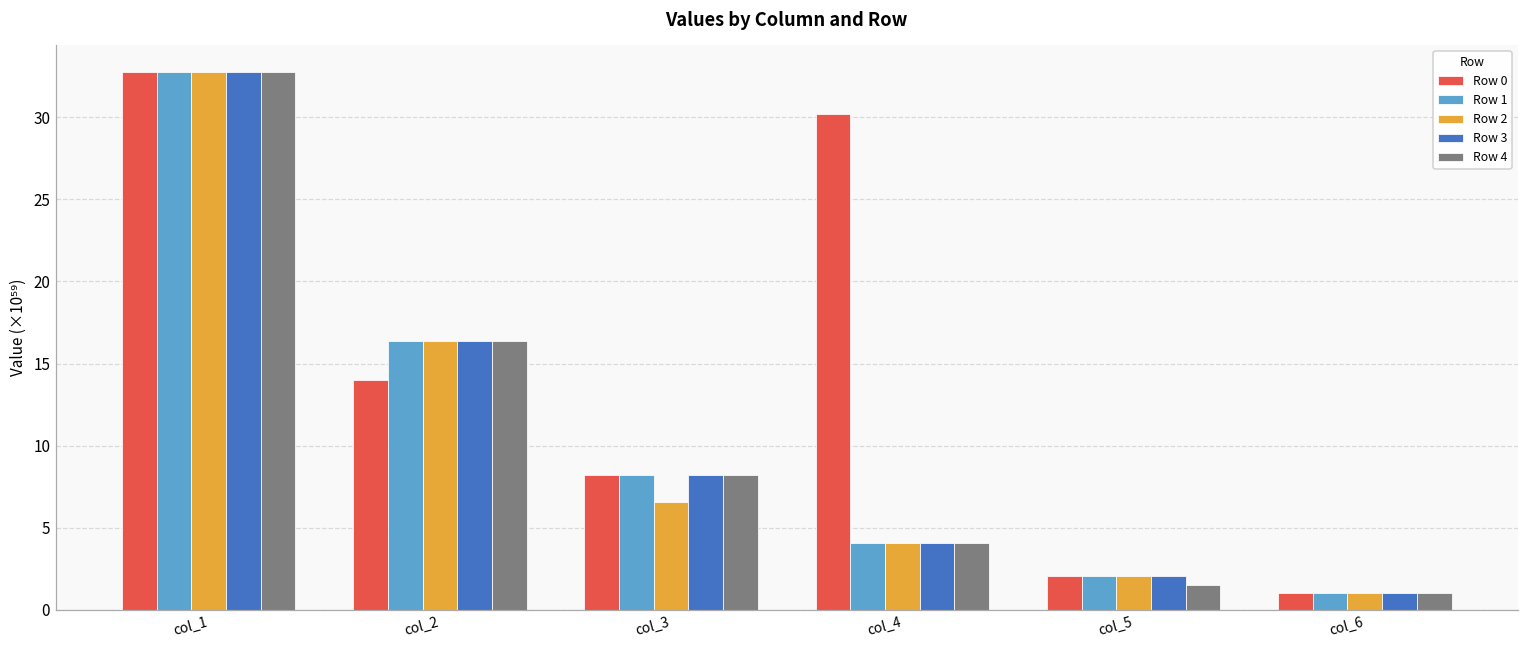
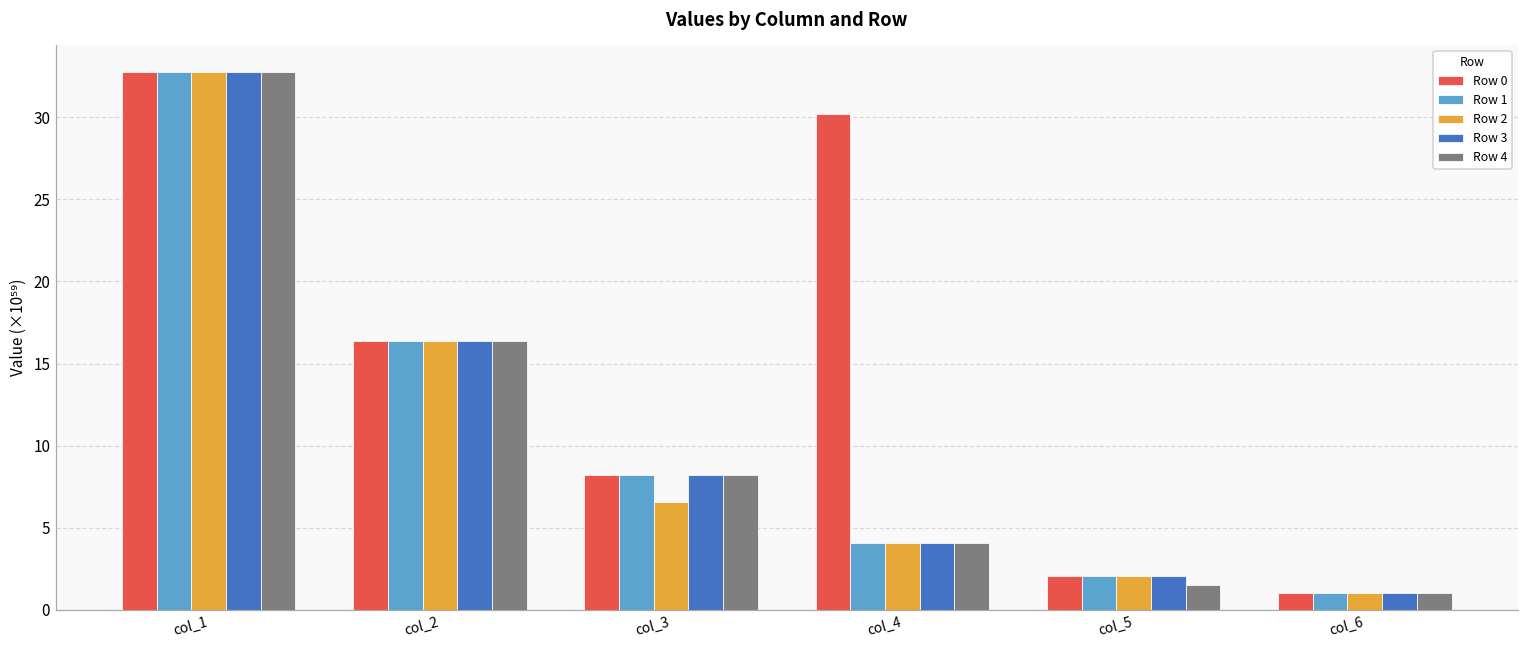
  {
    "Row 0": {
      "col_1": 32.7,
-     "col_2": 14.0,
+     "col_2": 16.4,
      "col_3": 8.2,
      "col_4": 30.2,
      "col_5": 2.0,
      "col_6": 1.0
    },
    "Row 2": {
      "col_1": 32.8,
      "col_2": 16.4,
      "col_3": 6.5,
      "col_4": 4.1,
      "col_5": 2.0,
      "col_6": 1.0
    },
    "Row 4": {
      "col_1": 32.8,
      "col_2": 16.4,
      "col_3": 8.2,
      "col_4": 4.1,
      "col_5": 1.5,
      "col_6": 1.0
    }
  }
